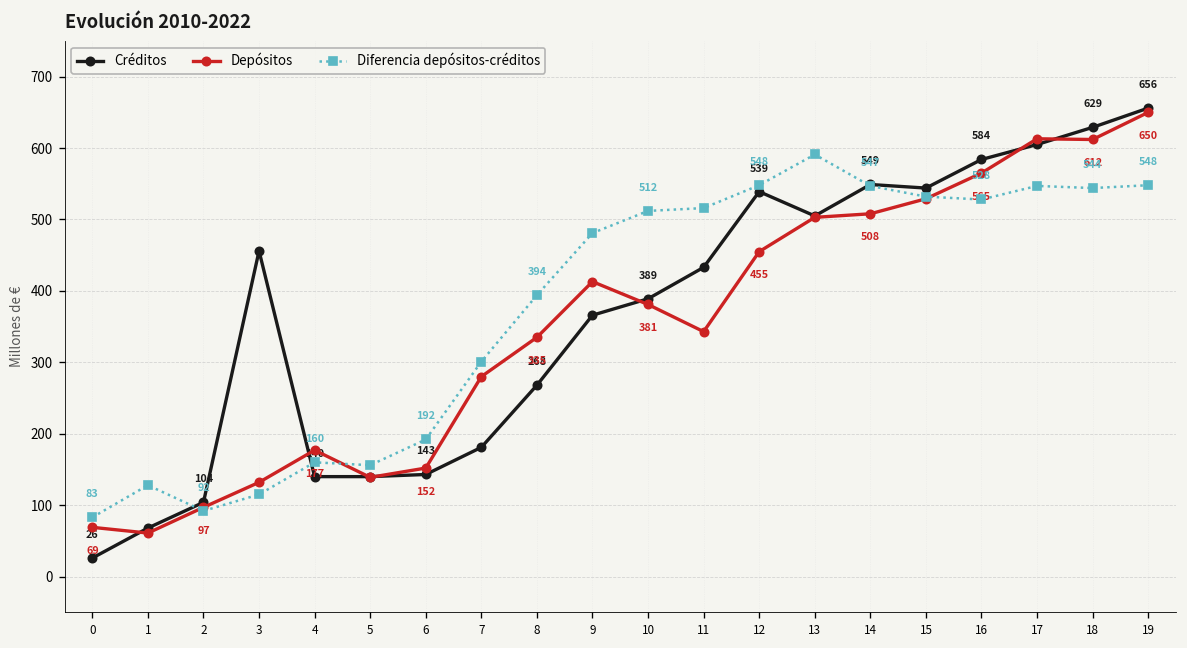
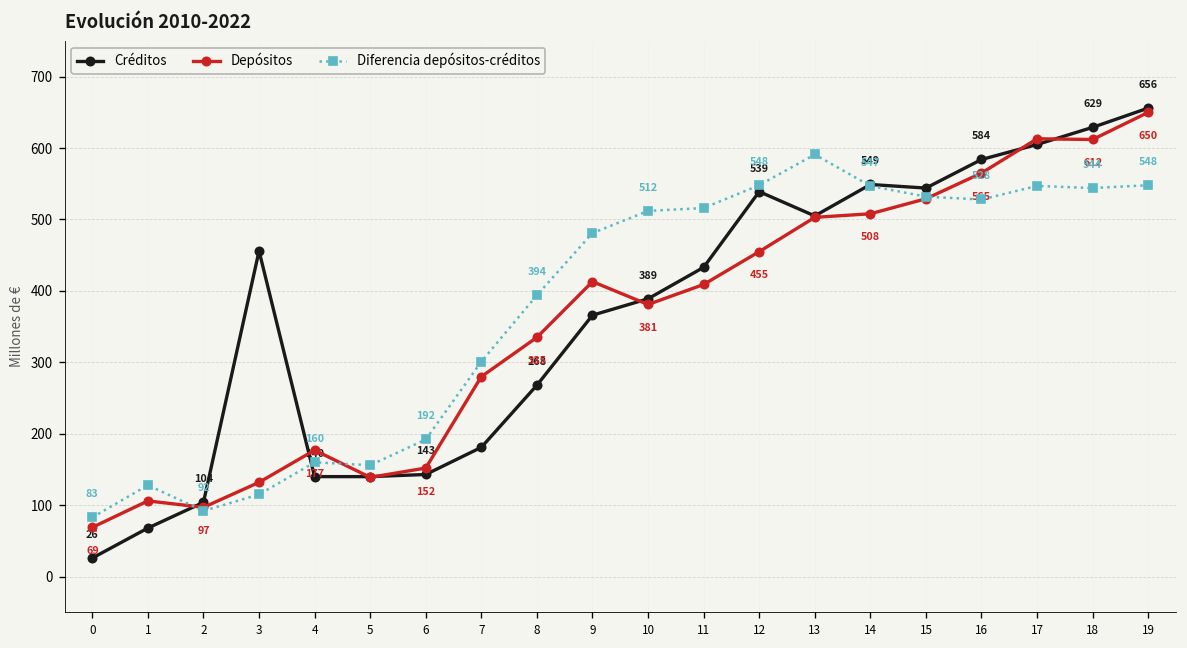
  {
    "Créditos": {
      "2": 104,
      "6": 143,
      "10": 389,
      "16": 584,
      "18": 629,
      "19": 656
    },
    "Depósitos": {
-     "1": 60,
+     "1": 110,
      "3": 130,
      "7": 280,
      "9": 410,
-     "11": 340,
+     "11": 410,
      "17": 610
    }
  }
